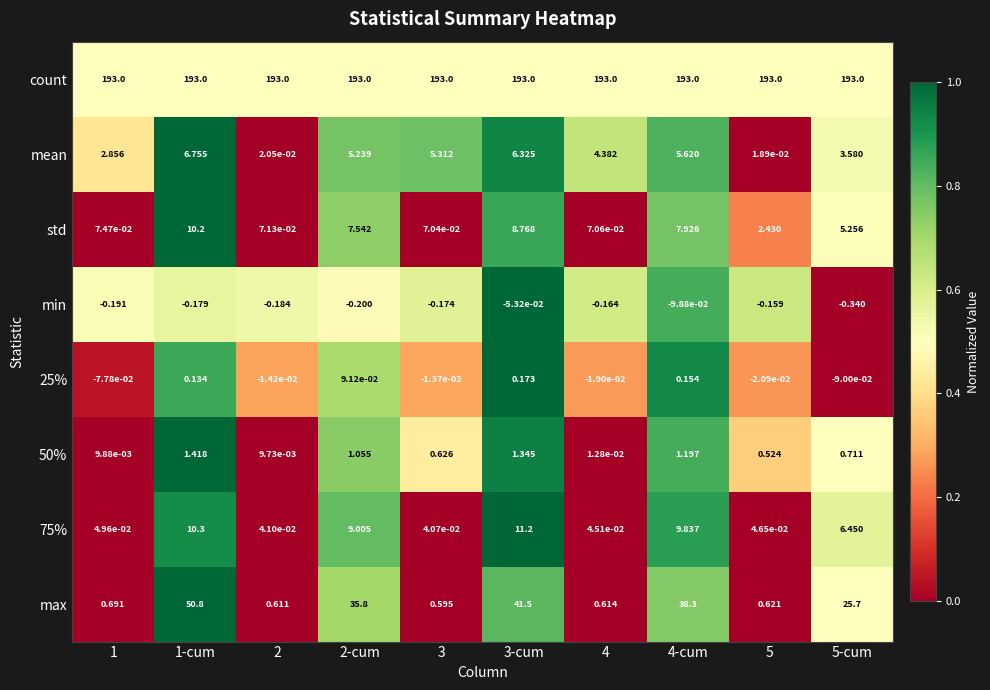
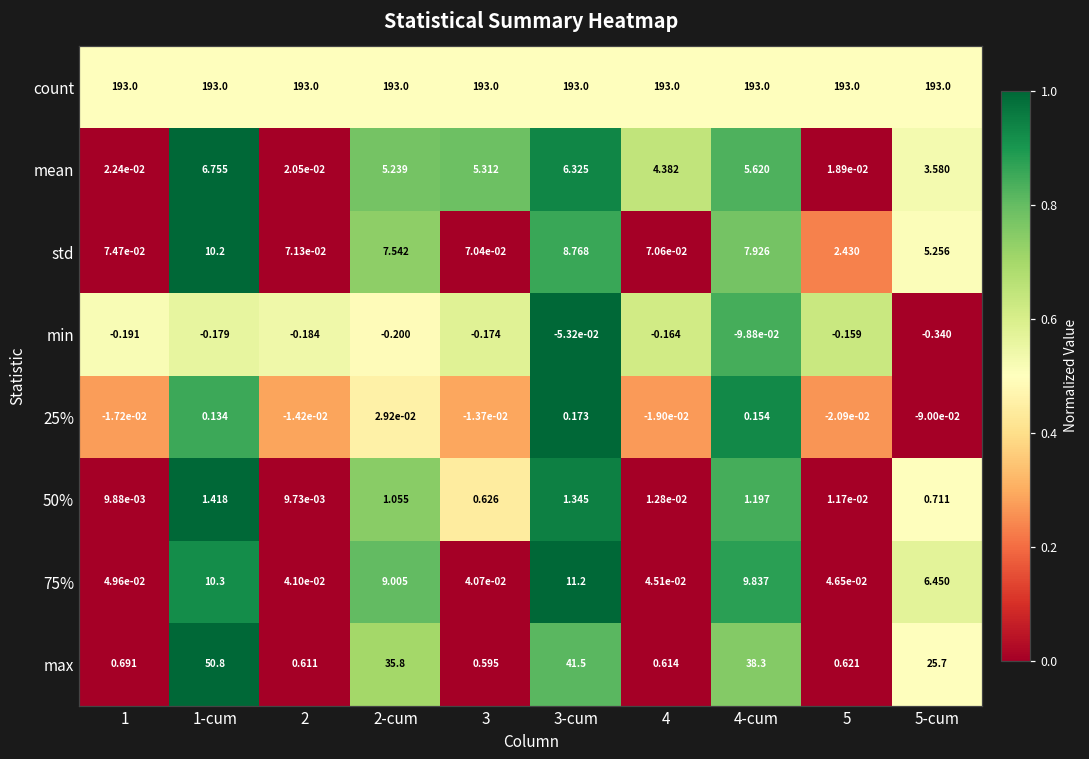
  {
    "count": {
      "1": "193.0",
      "1-cum": "193.0",
      "2": "193.0",
      "2-cum": "193.0",
      "3": "193.0",
      "3-cum": "193.0",
      "4": "193.0",
      "4-cum": "193.0",
      "5": "193.0",
      "5-cum": "193.0"
    },
    "mean": {
-     "1": "2.856",
+     "1": "2.24e-02",
      "1-cum": "6.755",
      "2": "2.05e-02",
      "2-cum": "5.239",
      "3": "5.312",
      "3-cum": "6.325",
      "4": "4.382",
      "4-cum": "5.620",
      "5": "1.89e-02",
      "5-cum": "3.580"
    },
    "std": {
      "1": "7.47e-02",
      "1-cum": "10.2",
      "2": "7.13e-02",
      "2-cum": "7.542",
      "3": "7.04e-02",
      "3-cum": "8.768",
      "4": "7.06e-02",
      "4-cum": "7.926",
      "5": "2.430",
      "5-cum": "5.256"
    },
    "min": {
      "1": "-0.191",
      "1-cum": "-0.179",
      "2": "-0.184",
      "2-cum": "-0.200",
      "3": "-0.174",
      "3-cum": "-5.32e-02",
      "4": "-0.164",
      "4-cum": "-9.88e-02",
      "5": "-0.159",
      "5-cum": "-0.340"
    },
    "25%": {
-     "1": "-7.78e-02",
+     "1": "-1.72e-02",
      "1-cum": "0.134",
      "2": "-1.42e-02",
-     "2-cum": "9.12e-02",
+     "2-cum": "2.92e-02",
      "3": "-1.37e-02",
      "3-cum": "0.173",
      "4": "-1.90e-02",
      "4-cum": "0.154",
      "5": "-2.09e-02",
      "5-cum": "-9.00e-02"
    },
    "50%": {
      "1": "9.88e-03",
      "1-cum": "1.418",
      "2": "9.73e-03",
      "2-cum": "1.055",
      "3": "0.626",
      "3-cum": "1.345",
      "4": "1.28e-02",
      "4-cum": "1.197",
-     "5": "0.524",
+     "5": "1.17e-02",
      "5-cum": "0.711"
    },
    "75%": {
      "1": "4.96e-02",
      "1-cum": "10.3",
      "2": "4.10e-02",
      "2-cum": "9.005",
      "3": "4.07e-02",
      "3-cum": "11.2",
      "4": "4.51e-02",
      "4-cum": "9.837",
      "5": "4.65e-02",
      "5-cum": "6.450"
    },
    "max": {
      "1": "0.691",
      "1-cum": "50.8",
      "2": "0.611",
      "2-cum": "35.8",
      "3": "0.595",
      "3-cum": "41.5",
      "4": "0.614",
      "4-cum": "38.3",
      "5": "0.621",
      "5-cum": "25.7"
    }
  }
